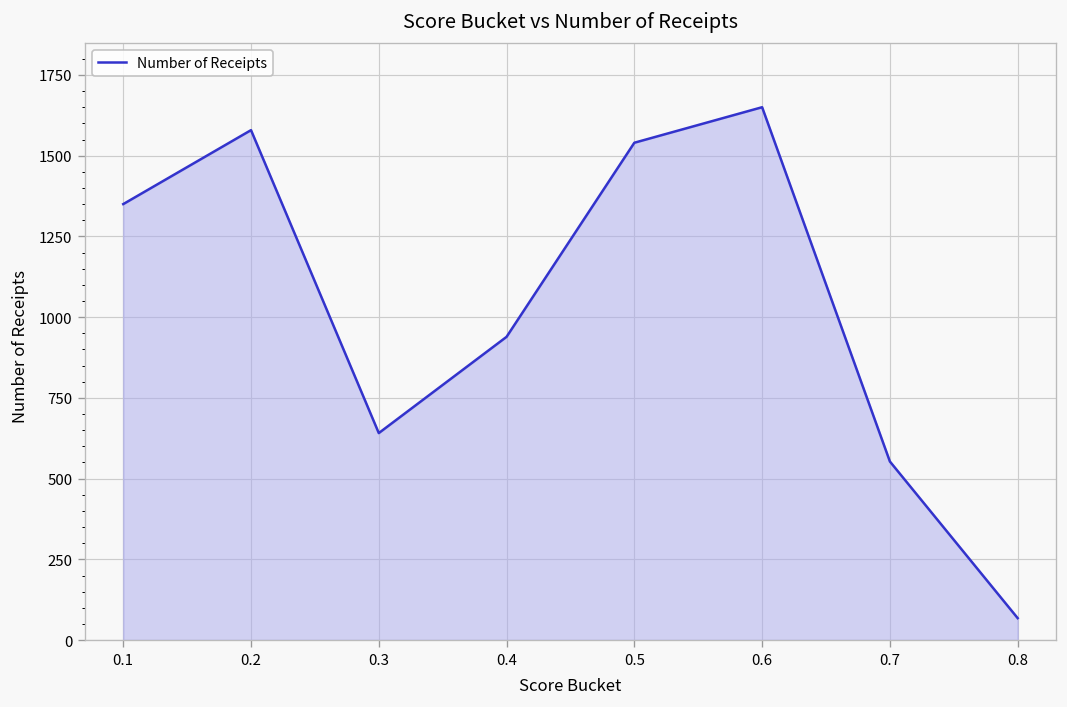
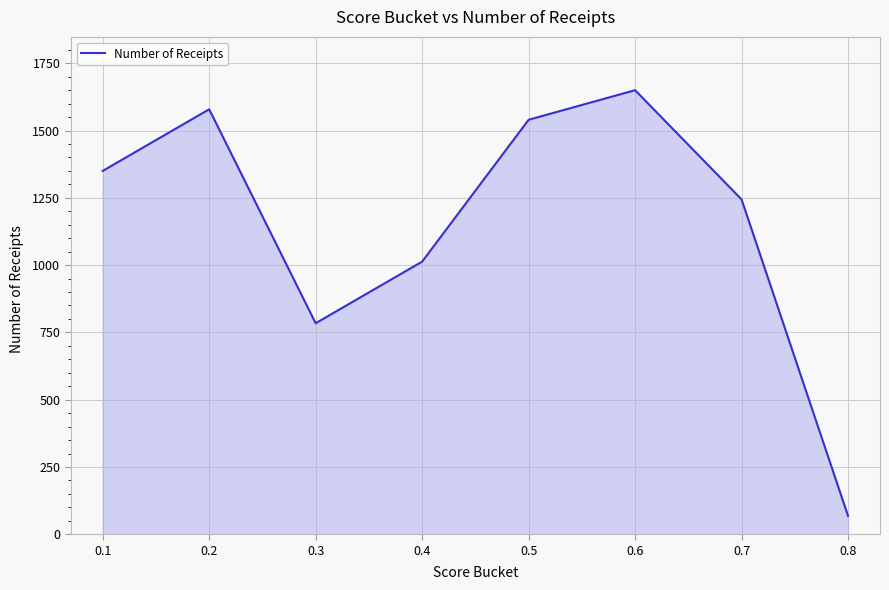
  {
    "0.1": 1350,
    "0.2": 1580,
-   "0.3": 640,
-   "0.4": 940,
+   "0.3": 780,
+   "0.4": 1010,
    "0.5": 1540,
    "0.6": 1650,
-   "0.7": 550,
+   "0.7": 1240,
    "0.8": 70
  }
